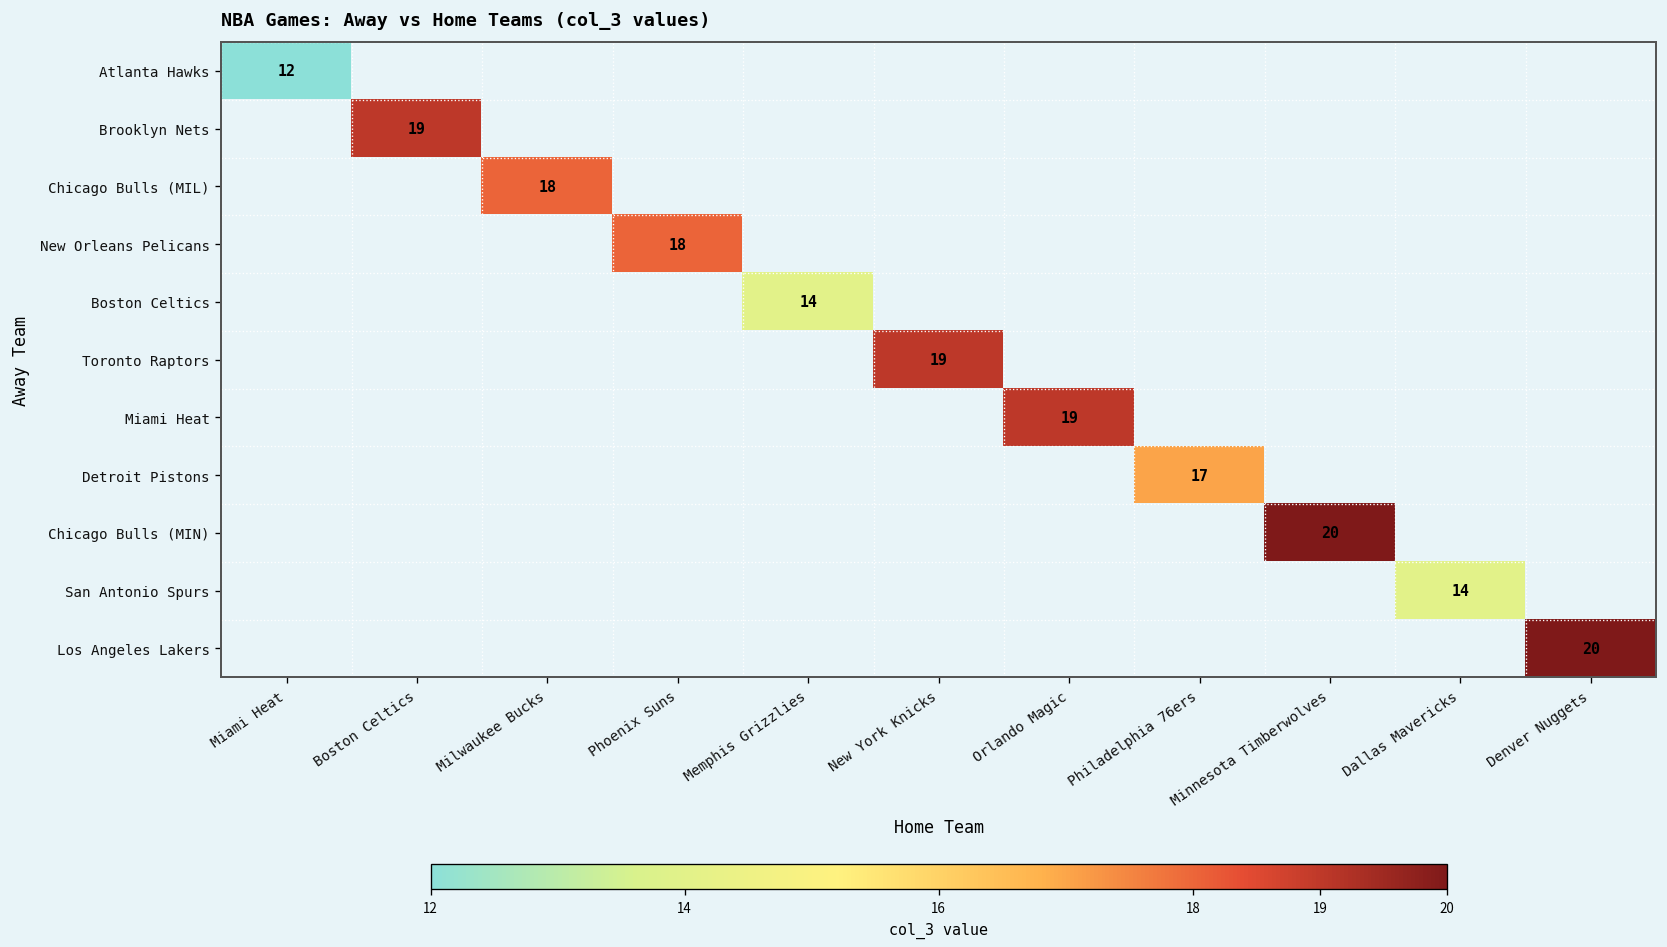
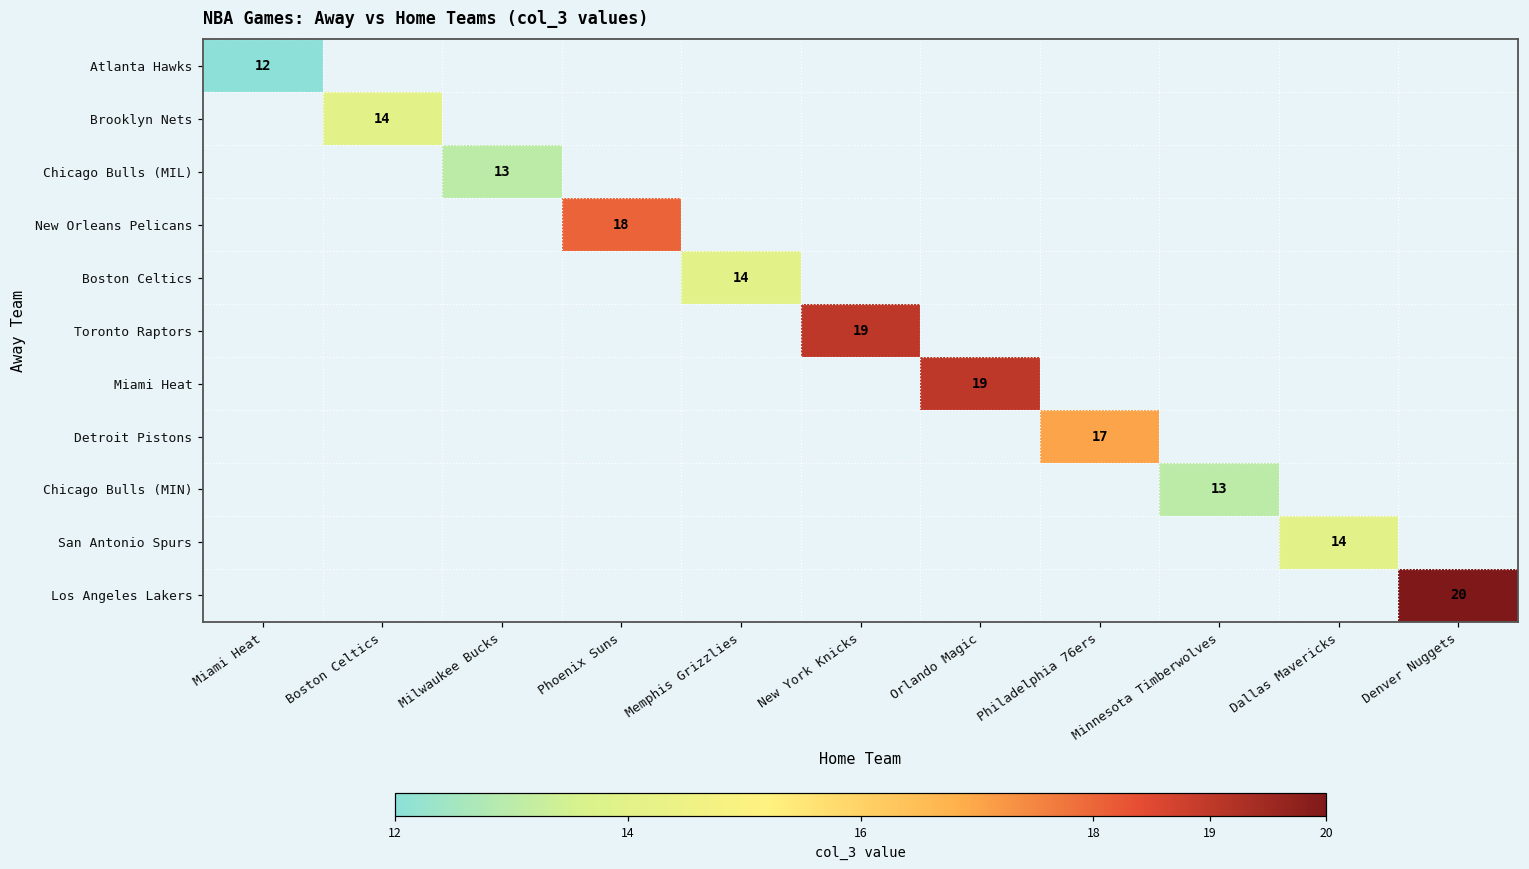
  {
    "Atlanta Hawks": {
      "Miami Heat": 12
    },
    "Brooklyn Nets": {
-     "Boston Celtics": 19
+     "Boston Celtics": 14
    },
    "Chicago Bulls (MIL)": {
-     "Milwaukee Bucks": 18
+     "Milwaukee Bucks": 13
    },
    "New Orleans Pelicans": {
      "Phoenix Suns": 18
    },
    "Boston Celtics": {
      "Memphis Grizzlies": 14
    },
    "Toronto Raptors": {
      "New York Knicks": 19
    },
    "Miami Heat": {
      "Orlando Magic": 19
    },
    "Detroit Pistons": {
      "Philadelphia 76ers": 17
    },
    "Chicago Bulls (MIN)": {
-     "Minnesota Timberwolves": 20
+     "Minnesota Timberwolves": 13
    },
    "San Antonio Spurs": {
      "Dallas Mavericks": 14
    },
    "Los Angeles Lakers": {
      "Denver Nuggets": 20
    }
  }
